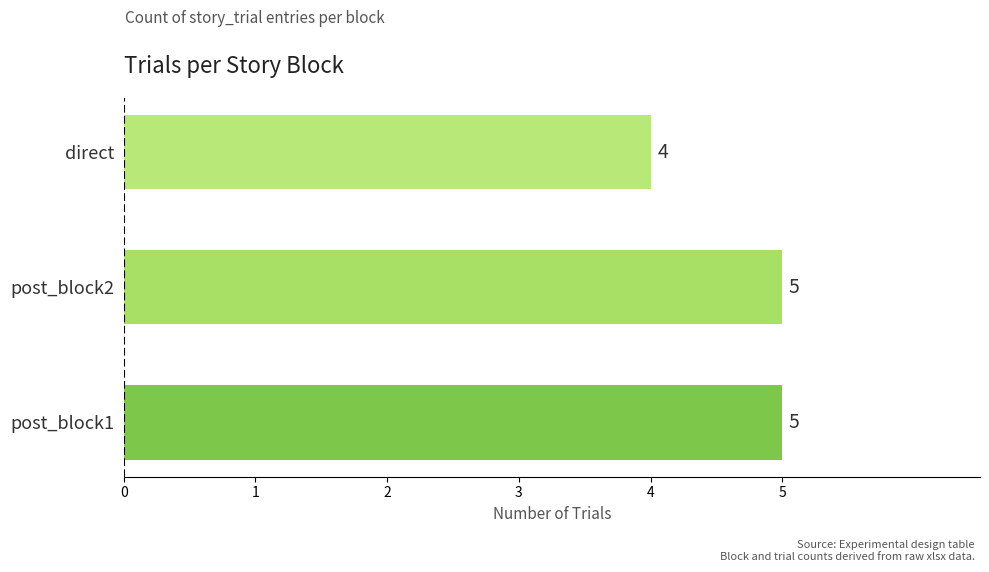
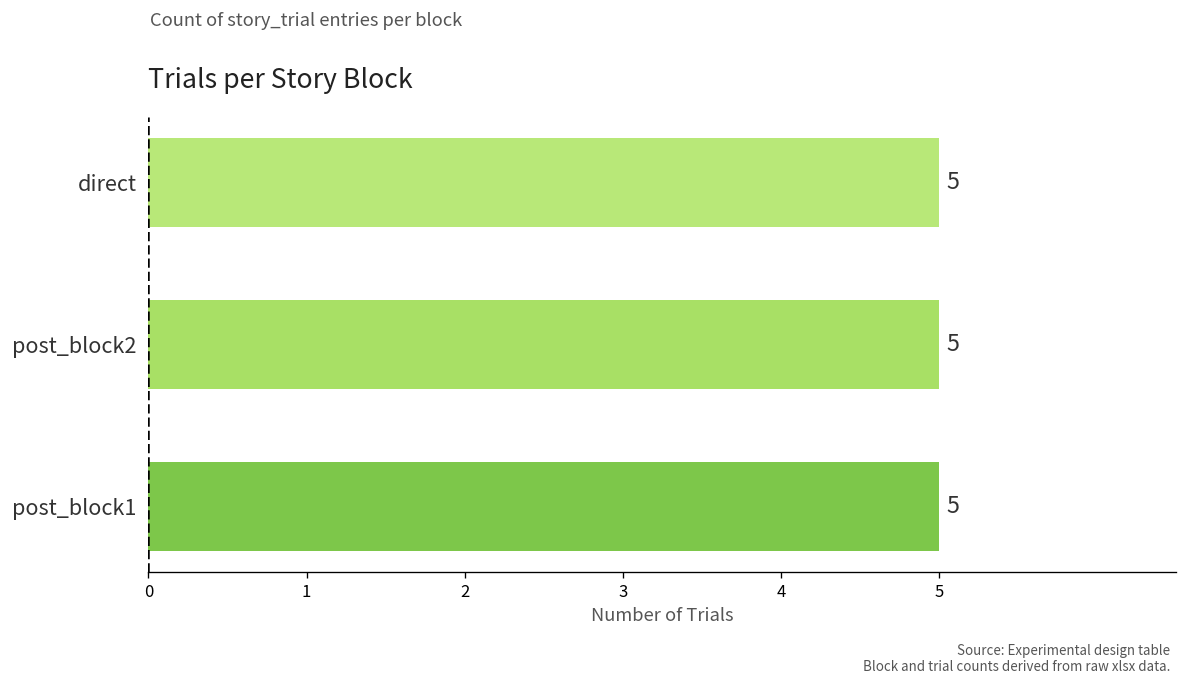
  {
-   "direct": 4,
+   "direct": 5,
    "post_block2": 5,
    "post_block1": 5
  }
